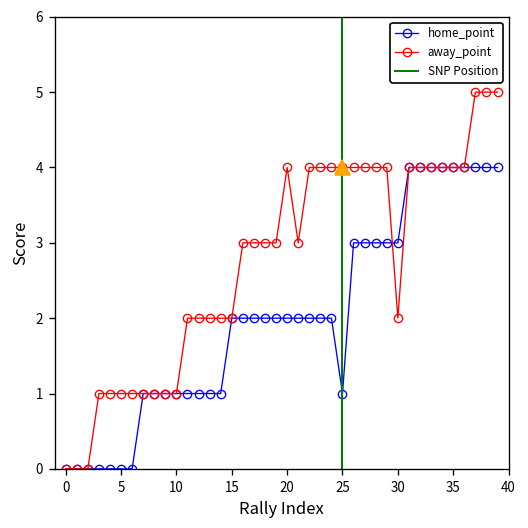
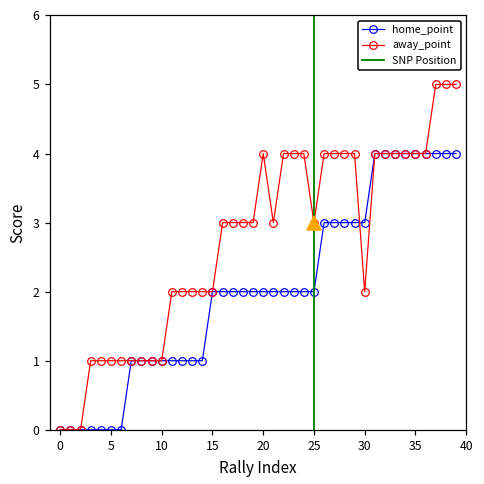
  {
    "home_point": {
      "5": 0,
      "20": 2,
-     "25": 1,
+     "25": 2,
      "30": 3
    },
    "away_point": {
      "5": 1,
      "20": 4,
-     "25": 4,
+     "25": 3,
      "30": 2
    }
  }
